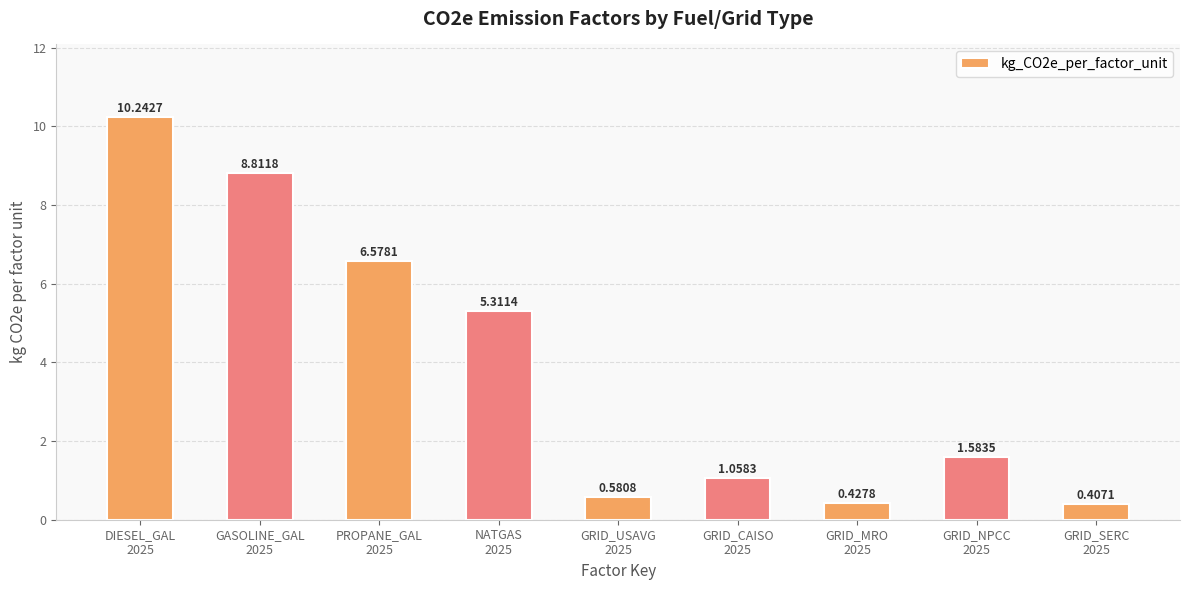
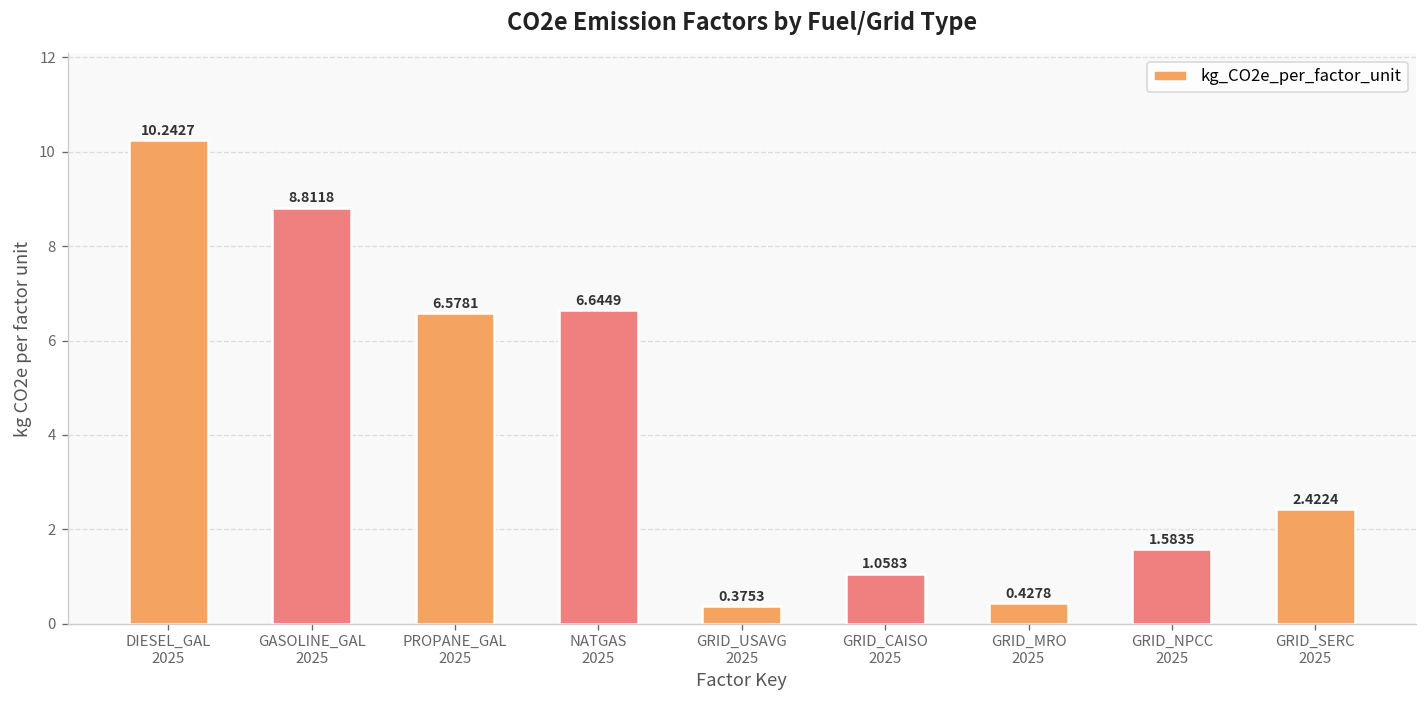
  {
    "DIESEL_GAL 2025": 10.2427,
    "GASOLINE_GAL 2025": 8.8118,
    "PROPANE_GAL 2025": 6.5781,
-   "NATGAS 2025": 5.3114,
-   "GRID_USAVG 2025": 0.5808,
+   "NATGAS 2025": 6.6449,
+   "GRID_USAVG 2025": 0.3753,
    "GRID_CAISO 2025": 1.0583,
    "GRID_MRO 2025": 0.4278,
    "GRID_NPCC 2025": 1.5835,
-   "GRID_SERC 2025": 0.4071
+   "GRID_SERC 2025": 2.4224
  }
